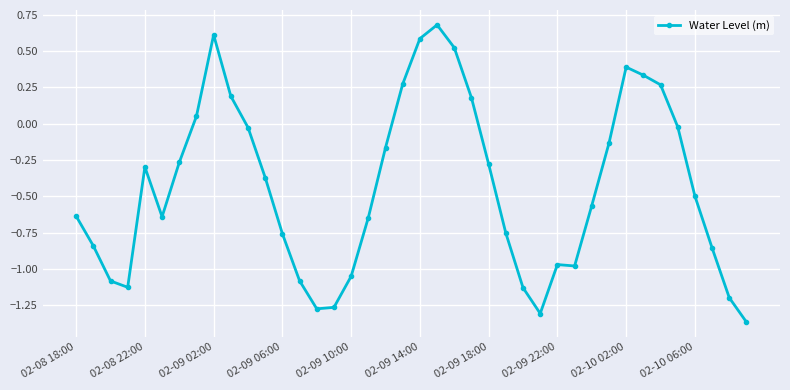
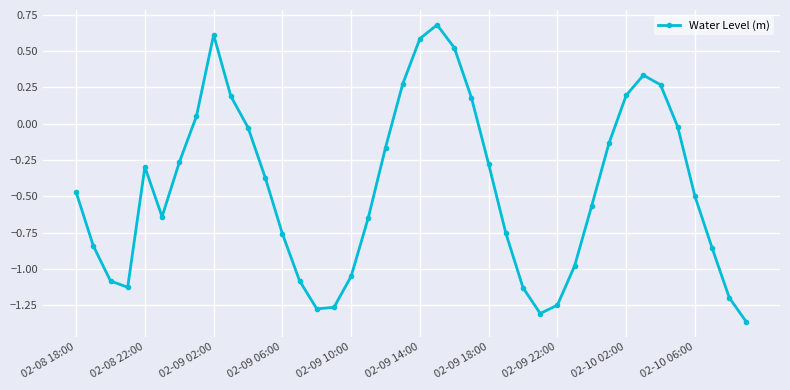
  {
-   "02-08 18:00": -0.64,
+   "02-08 18:00": -0.47,
    "02-08 22:00": -0.30,
    "02-09 02:00": 0.61,
    "02-09 06:00": -0.76,
    "02-09 10:00": -1.05,
    "02-09 14:00": 0.59,
    "02-09 18:00": -0.28,
-   "02-09 22:00": -0.97,
-   "02-10 02:00": 0.39,
+   "02-09 22:00": -1.25,
+   "02-10 02:00": 0.19,
    "02-10 06:00": -0.50
  }
